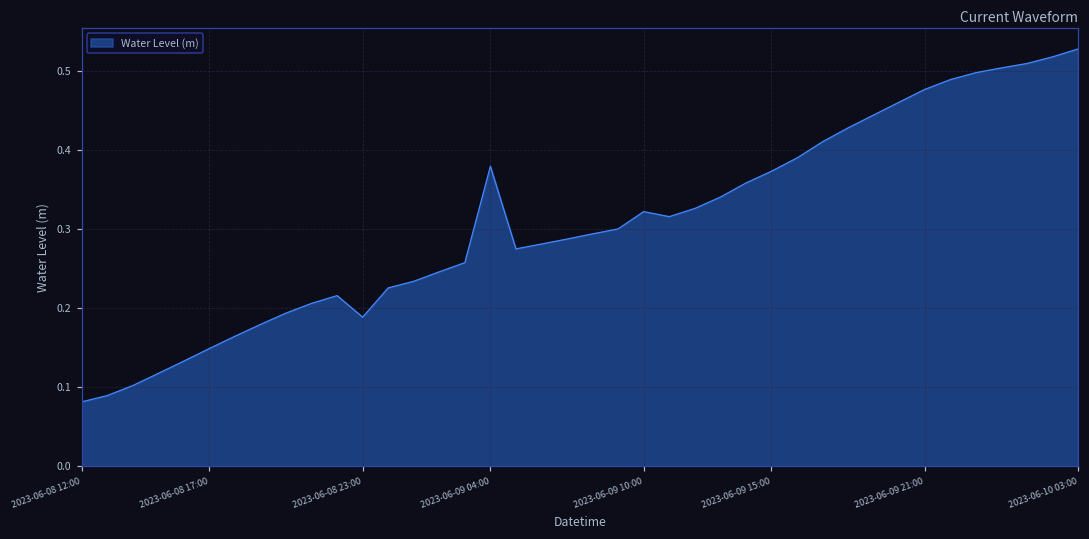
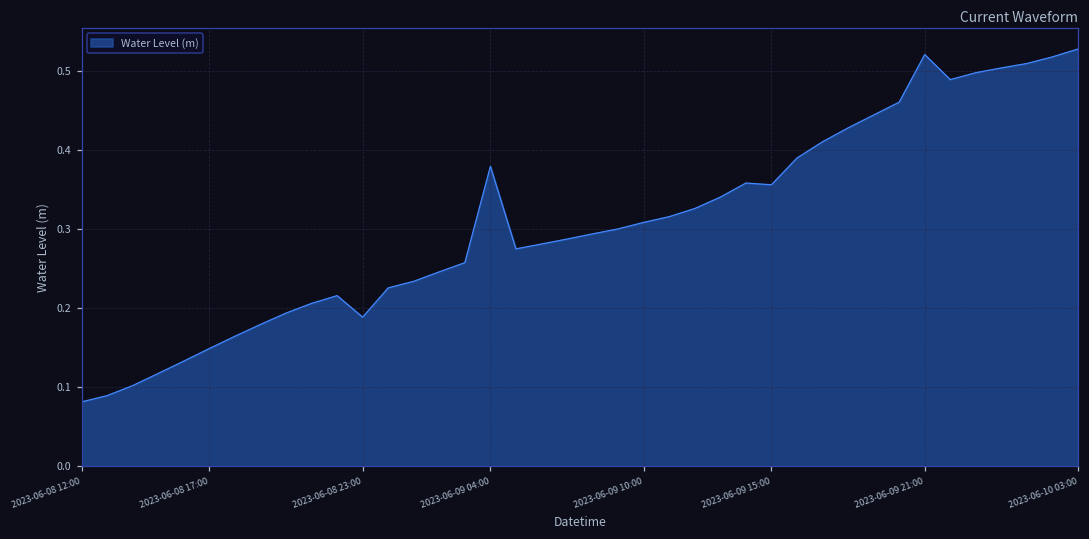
  {
    "2023-06-08 12:00": 0.08,
    "2023-06-08 17:00": 0.15,
    "2023-06-08 23:00": 0.19,
    "2023-06-09 04:00": 0.38,
-   "2023-06-09 10:00": 0.32,
-   "2023-06-09 15:00": 0.37,
-   "2023-06-09 21:00": 0.48,
+   "2023-06-09 10:00": 0.31,
+   "2023-06-09 15:00": 0.36,
+   "2023-06-09 21:00": 0.52,
    "2023-06-10 03:00": 0.53
  }
